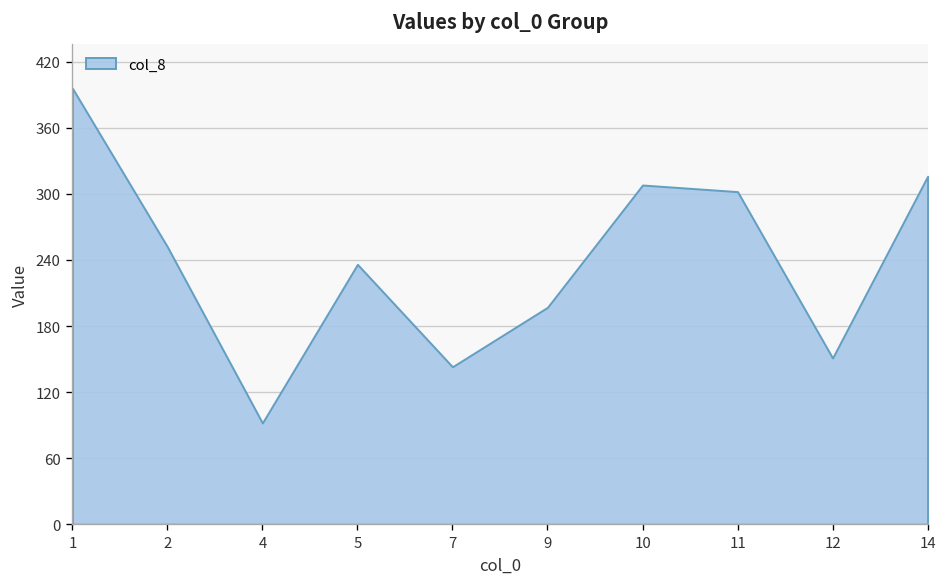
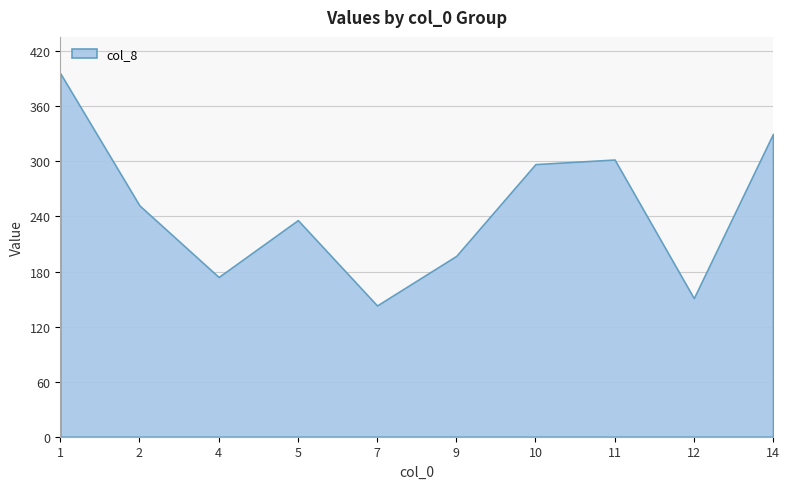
  {
    "1": 400,
    "2": 250,
-   "4": 90,
+   "4": 170,
    "5": 240,
    "7": 140,
    "9": 200,
-   "10": 310,
+   "10": 300,
    "11": 300,
    "12": 150,
-   "14": 320
+   "14": 330
  }
